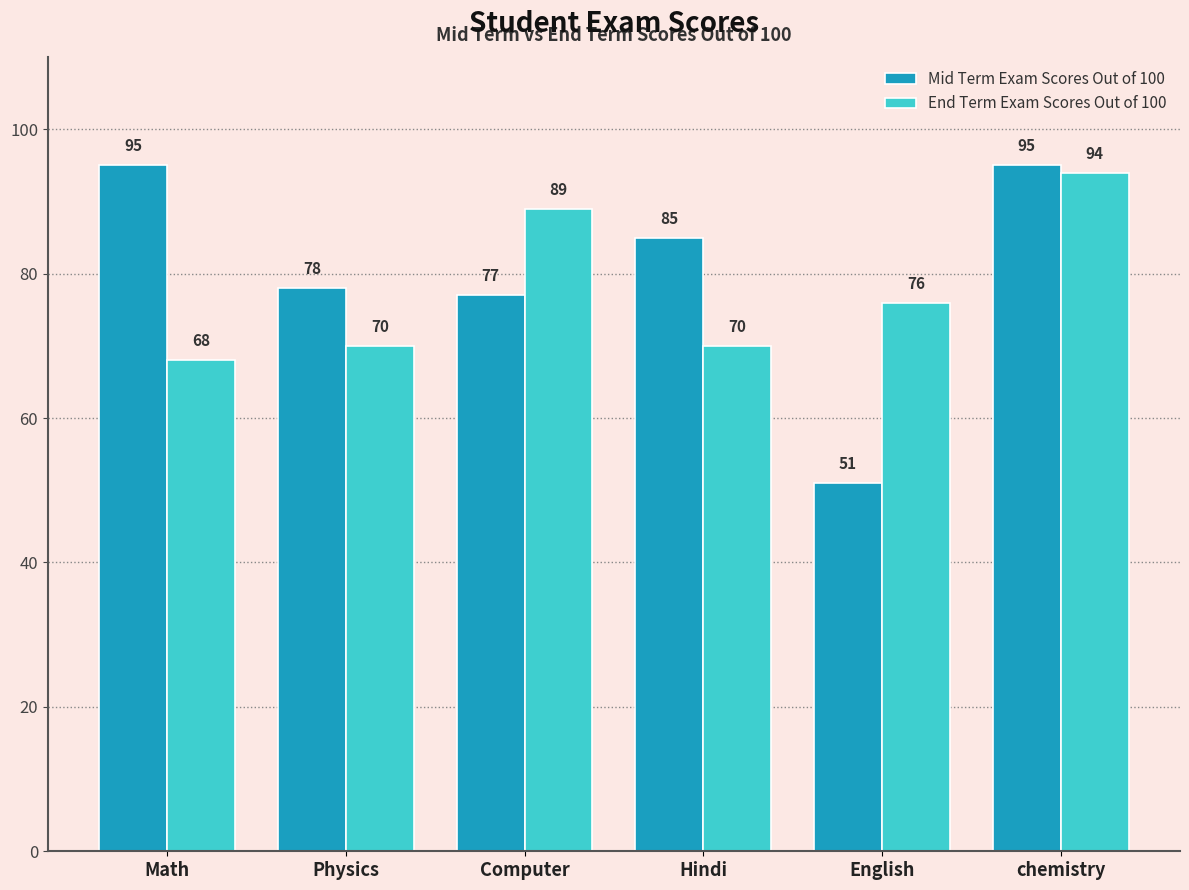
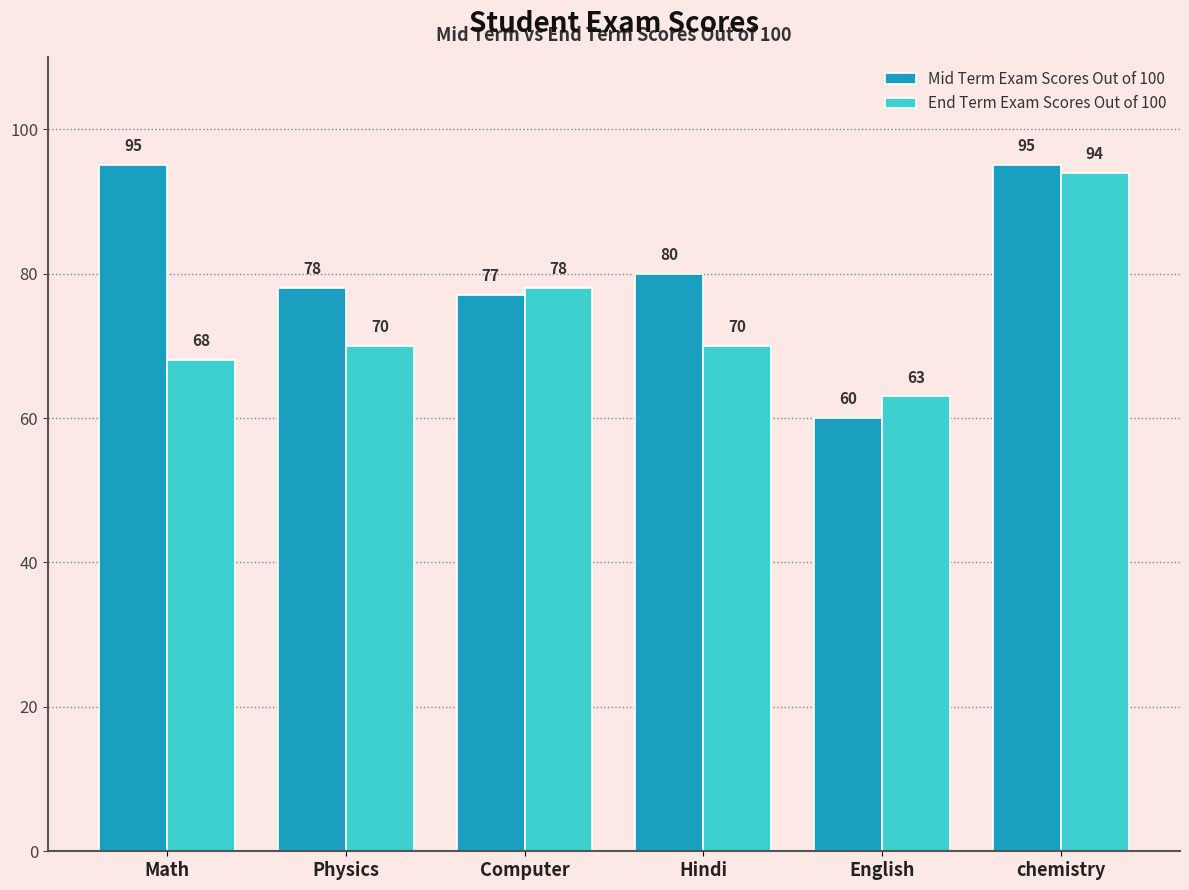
  {
    "Mid Term Exam Scores Out of 100": {
      "Math": 95,
      "Physics": 78,
      "Computer": 77,
-     "Hindi": 85,
-     "English": 51,
+     "Hindi": 80,
+     "English": 60,
      "chemistry": 95
    },
    "End Term Exam Scores Out of 100": {
      "Math": 68,
      "Physics": 70,
-     "Computer": 89,
+     "Computer": 78,
      "Hindi": 70,
-     "English": 76,
+     "English": 63,
      "chemistry": 94
    }
  }
